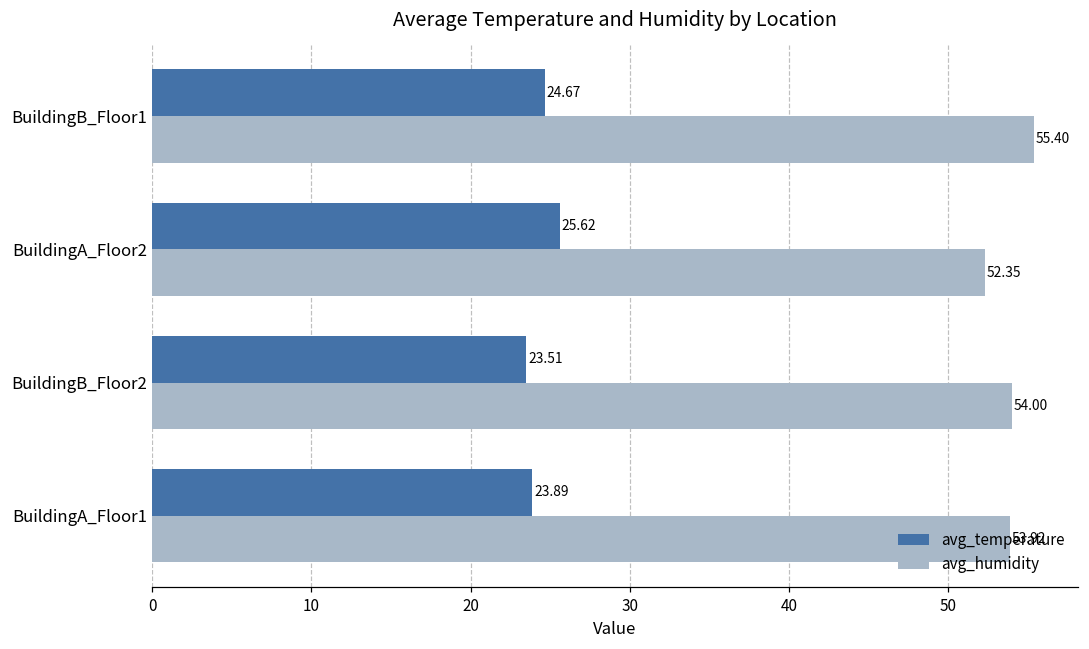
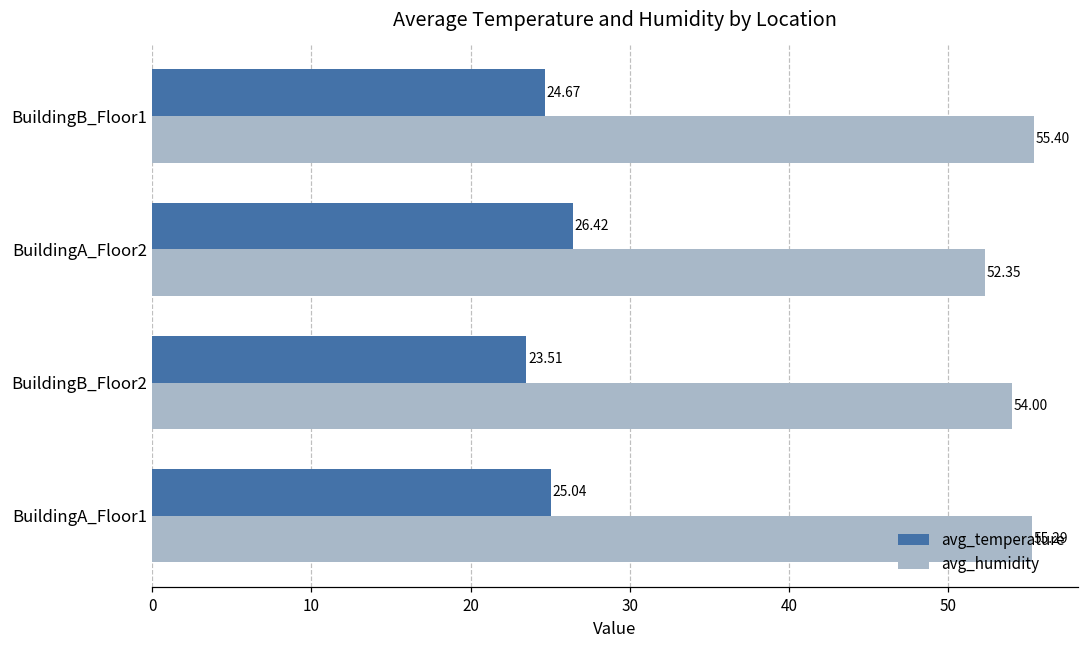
  {
    "avg_temperature": {
      "BuildingB_Floor1": 24.67,
-     "BuildingA_Floor2": 25.62,
+     "BuildingA_Floor2": 26.42,
      "BuildingB_Floor2": 23.51,
-     "BuildingA_Floor1": 23.89
+     "BuildingA_Floor1": 25.04
    },
    "avg_humidity": {
      "BuildingB_Floor1": 55.40,
      "BuildingA_Floor2": 52.35,
      "BuildingB_Floor2": 54.00,
-     "BuildingA_Floor1": 53.92
+     "BuildingA_Floor1": 55.29
    }
  }
